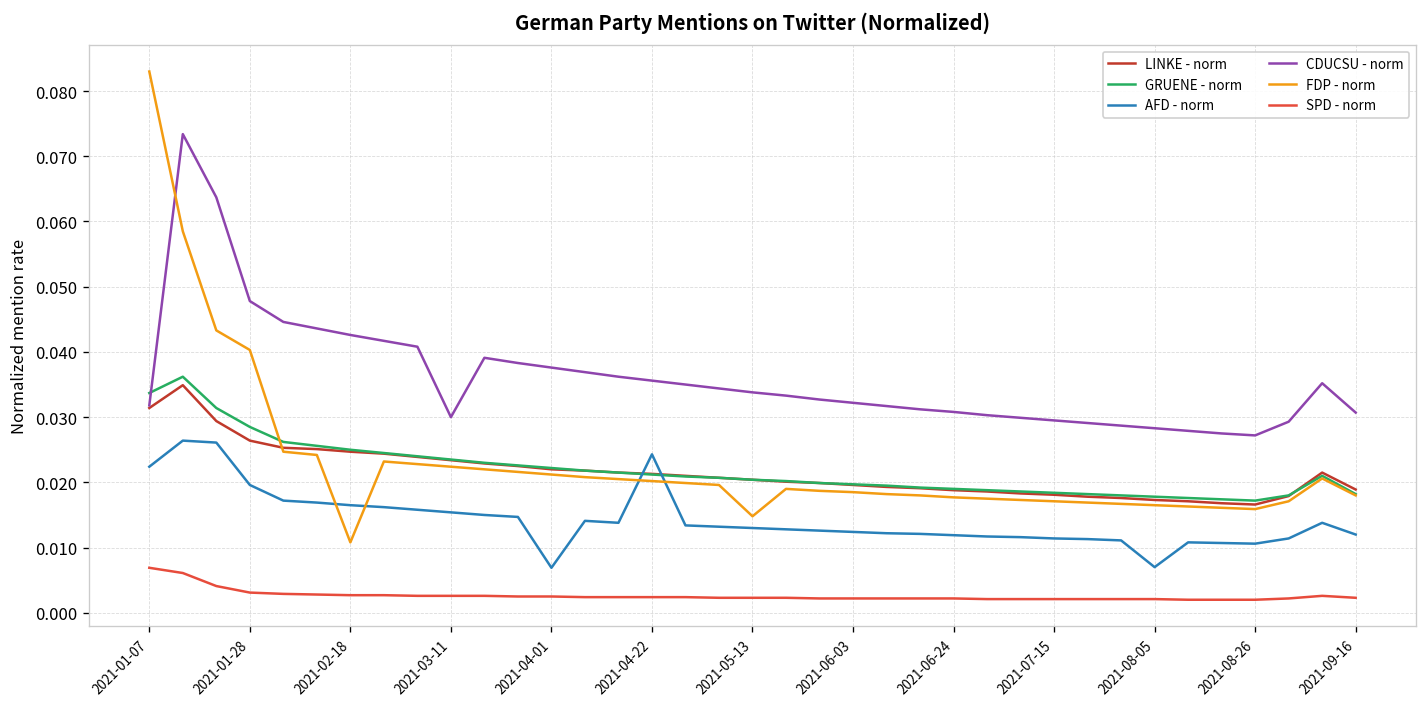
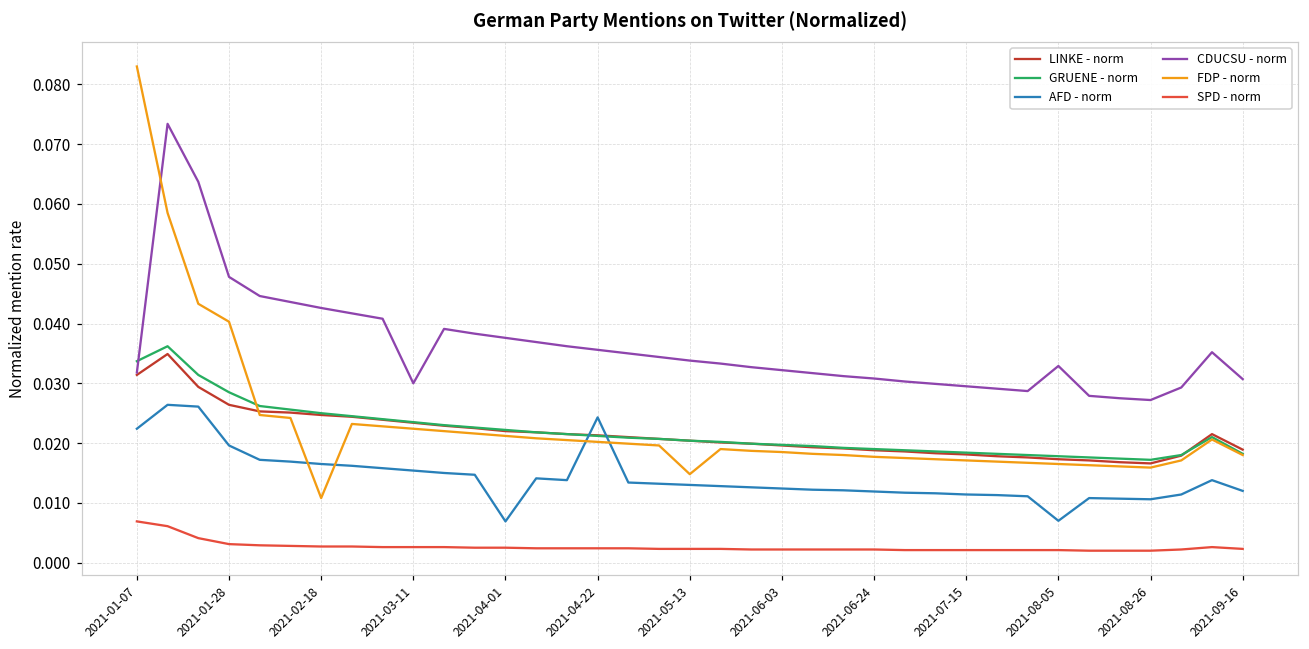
  {
    "GRUENE - norm": {
      "2021-01-07": 0.034,
      "2021-01-28": 0.029,
      "2021-08-05": 0.018,
      "2021-08-26": 0.017
    },
    "AFD - norm": {
      "2021-01-07": 0.022,
      "2021-01-28": 0.020,
      "2021-02-18": 0.017,
      "2021-03-11": 0.015,
      "2021-04-01": 0.007,
      "2021-04-22": 0.024,
      "2021-05-13": 0.013,
      "2021-06-03": 0.012,
      "2021-06-24": 0.012,
      "2021-07-15": 0.011,
      "2021-08-05": 0.007,
      "2021-08-26": 0.011,
      "2021-09-16": 0.012
    },
    "CDUCSU - norm": {
      "2021-01-28": 0.048,
      "2021-02-18": 0.043,
      "2021-03-11": 0.030,
      "2021-04-01": 0.038,
      "2021-04-22": 0.036,
      "2021-05-13": 0.034,
      "2021-06-03": 0.032,
      "2021-06-24": 0.031,
      "2021-07-15": 0.030,
-     "2021-08-05": 0.028,
+     "2021-08-05": 0.033,
      "2021-08-26": 0.027,
      "2021-09-16": 0.031
    },
    "FDP - norm": {
      "2021-01-07": 0.083,
      "2021-01-28": 0.040,
      "2021-02-18": 0.011,
      "2021-03-11": 0.022,
      "2021-04-01": 0.021,
      "2021-04-22": 0.020,
      "2021-05-13": 0.015,
      "2021-06-03": 0.019,
      "2021-06-24": 0.018,
      "2021-07-15": 0.017,
      "2021-08-05": 0.017,
      "2021-08-26": 0.016
    }
  }
